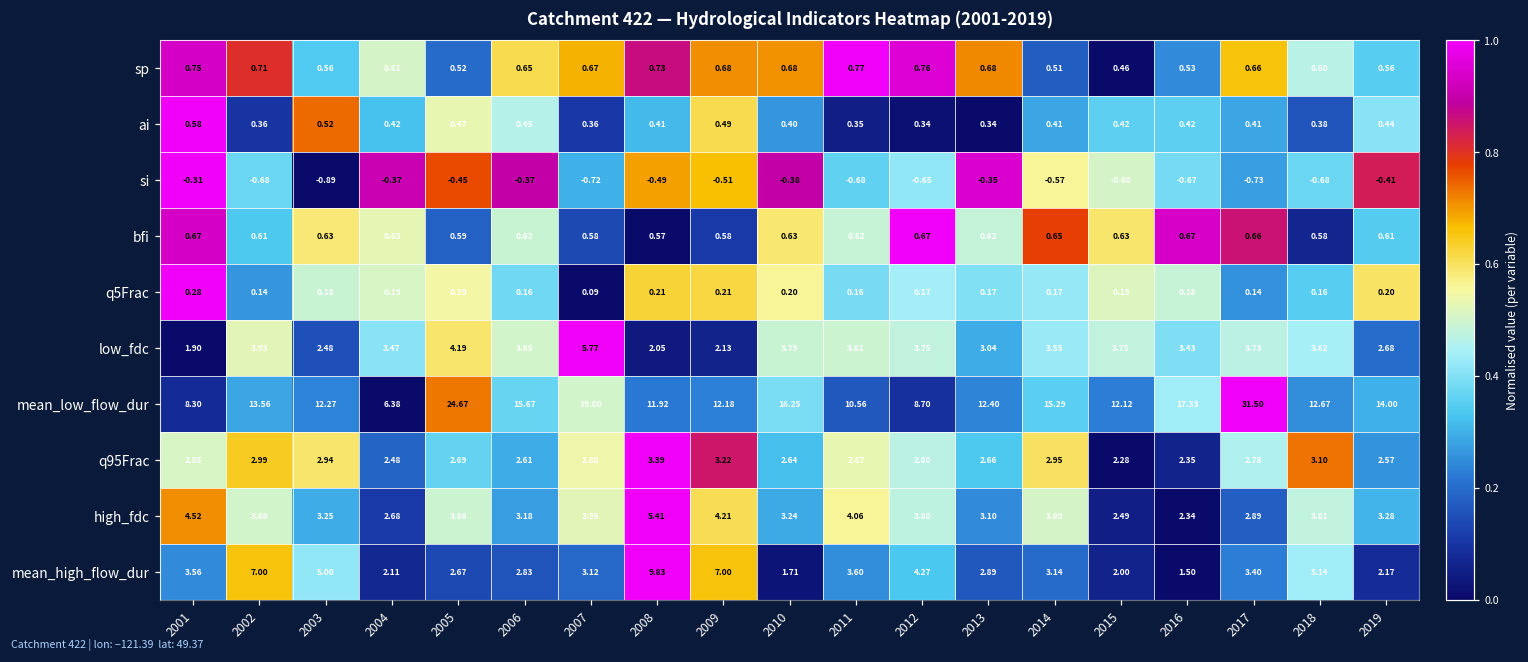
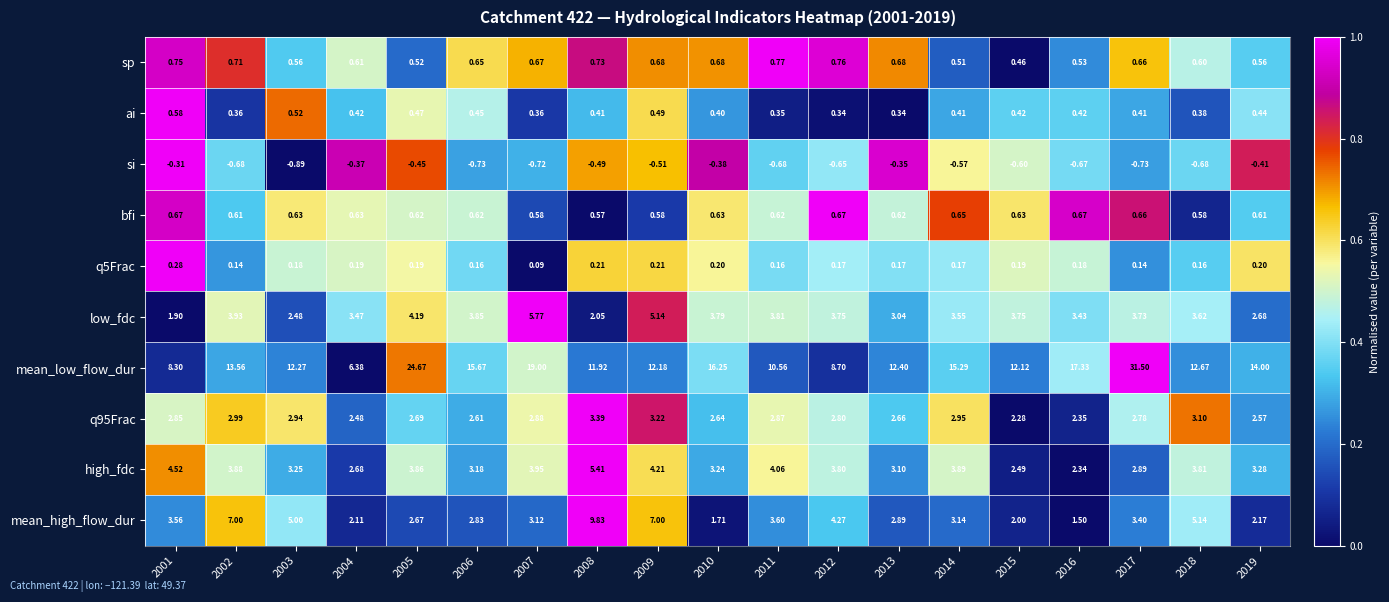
  {
    "sp": {
      "2001": 0.75,
      "2002": 0.71,
      "2003": 0.56,
      "2004": 0.61,
      "2005": 0.52,
      "2006": 0.65,
      "2007": 0.67,
      "2008": 0.73,
      "2009": 0.68,
      "2010": 0.68,
      "2011": 0.77,
      "2012": 0.76,
      "2013": 0.68,
      "2014": 0.51,
      "2015": 0.46,
      "2016": 0.53,
      "2017": 0.66,
      "2018": 0.60,
      "2019": 0.56
    },
    "ai": {
      "2001": 0.58,
      "2002": 0.36,
      "2003": 0.52,
      "2004": 0.42,
      "2005": 0.47,
      "2006": 0.45,
      "2007": 0.36,
      "2008": 0.41,
      "2009": 0.49,
      "2010": 0.40,
      "2011": 0.35,
      "2012": 0.34,
      "2013": 0.34,
      "2014": 0.41,
      "2015": 0.42,
      "2016": 0.42,
      "2017": 0.41,
      "2018": 0.38,
      "2019": 0.44
    },
    "si": {
      "2001": -0.31,
      "2002": -0.68,
      "2003": -0.89,
      "2004": -0.37,
      "2005": -0.45,
-     "2006": -0.37,
+     "2006": -0.73,
      "2007": -0.72,
      "2008": -0.49,
      "2009": -0.51,
      "2010": -0.38,
      "2011": -0.68,
      "2012": -0.65,
      "2013": -0.35,
      "2014": -0.57,
      "2015": -0.60,
      "2016": -0.67,
      "2017": -0.73,
      "2018": -0.68,
      "2019": -0.41
    },
    "bfi": {
      "2001": 0.67,
      "2002": 0.61,
      "2003": 0.63,
      "2004": 0.63,
-     "2005": 0.59,
+     "2005": 0.62,
      "2006": 0.62,
      "2007": 0.58,
      "2008": 0.57,
      "2009": 0.58,
      "2010": 0.63,
      "2011": 0.62,
      "2012": 0.67,
      "2013": 0.62,
      "2014": 0.65,
      "2015": 0.63,
      "2016": 0.67,
      "2017": 0.66,
      "2018": 0.58,
      "2019": 0.61
    },
    "q5Frac": {
      "2001": 0.28,
      "2002": 0.14,
      "2003": 0.18,
      "2004": 0.19,
      "2005": 0.19,
      "2006": 0.16,
      "2007": 0.09,
      "2008": 0.21,
      "2009": 0.21,
      "2010": 0.20,
      "2011": 0.16,
      "2012": 0.17,
      "2013": 0.17,
      "2014": 0.17,
      "2015": 0.19,
      "2016": 0.18,
      "2017": 0.14,
      "2018": 0.16,
      "2019": 0.20
    },
    "low_fdc": {
      "2001": 1.90,
      "2002": 3.93,
      "2003": 2.48,
      "2004": 3.47,
      "2005": 4.19,
      "2006": 3.85,
      "2007": 5.77,
      "2008": 2.05,
-     "2009": 2.13,
+     "2009": 5.14,
      "2010": 3.79,
      "2011": 3.81,
      "2012": 3.75,
      "2013": 3.04,
      "2014": 3.55,
      "2015": 3.75,
      "2016": 3.43,
      "2017": 3.73,
      "2018": 3.62,
      "2019": 2.68
    },
    "mean_low_flow_dur": {
      "2001": 8.30,
      "2002": 13.56,
      "2003": 12.27,
      "2004": 6.38,
      "2005": 24.67,
      "2006": 15.67,
      "2007": 19.00,
      "2008": 11.92,
      "2009": 12.18,
      "2010": 16.25,
      "2011": 10.56,
      "2012": 8.70,
      "2013": 12.40,
      "2014": 15.29,
      "2015": 12.12,
      "2016": 17.33,
      "2017": 31.50,
      "2018": 12.67,
      "2019": 14.00
    },
    "q95Frac": {
      "2001": 2.85,
      "2002": 2.99,
      "2003": 2.94,
      "2004": 2.48,
      "2005": 2.69,
      "2006": 2.61,
      "2007": 2.88,
      "2008": 3.39,
      "2009": 3.22,
      "2010": 2.64,
      "2011": 2.87,
      "2012": 2.80,
      "2013": 2.66,
      "2014": 2.95,
      "2015": 2.28,
      "2016": 2.35,
      "2017": 2.78,
      "2018": 3.10,
      "2019": 2.57
    },
    "high_fdc": {
      "2001": 4.52,
      "2002": 3.88,
      "2003": 3.25,
      "2004": 2.68,
      "2005": 3.86,
      "2006": 3.18,
      "2007": 3.95,
      "2008": 5.41,
      "2009": 4.21,
      "2010": 3.24,
      "2011": 4.06,
      "2012": 3.80,
      "2013": 3.10,
      "2014": 3.89,
      "2015": 2.49,
      "2016": 2.34,
      "2017": 2.89,
      "2018": 3.81,
      "2019": 3.28
    },
    "mean_high_flow_dur": {
      "2001": 3.56,
      "2002": 7.00,
      "2003": 5.00,
      "2004": 2.11,
      "2005": 2.67,
      "2006": 2.83,
      "2007": 3.12,
      "2008": 9.83,
      "2009": 7.00,
      "2010": 1.71,
      "2011": 3.60,
      "2012": 4.27,
      "2013": 2.89,
      "2014": 3.14,
      "2015": 2.00,
      "2016": 1.50,
      "2017": 3.40,
      "2018": 5.14,
      "2019": 2.17
    }
  }
